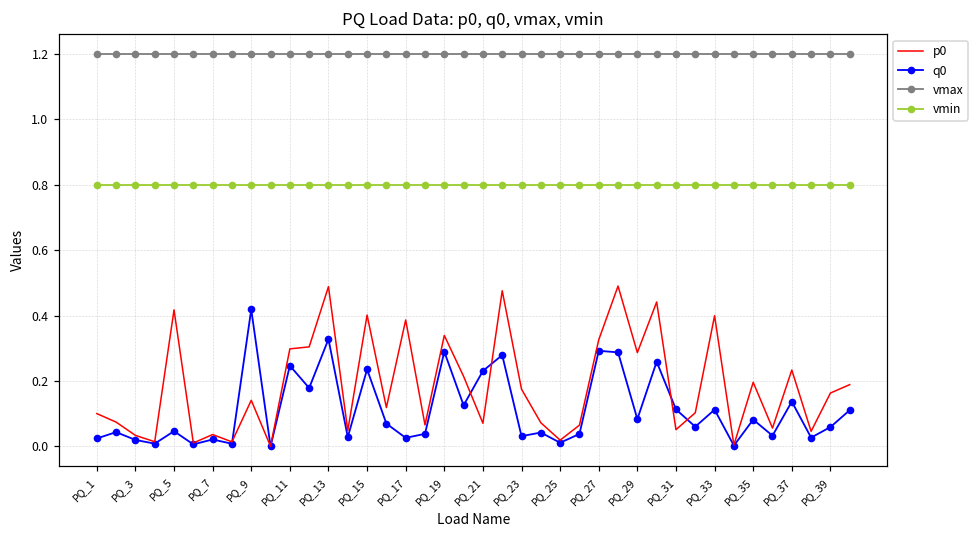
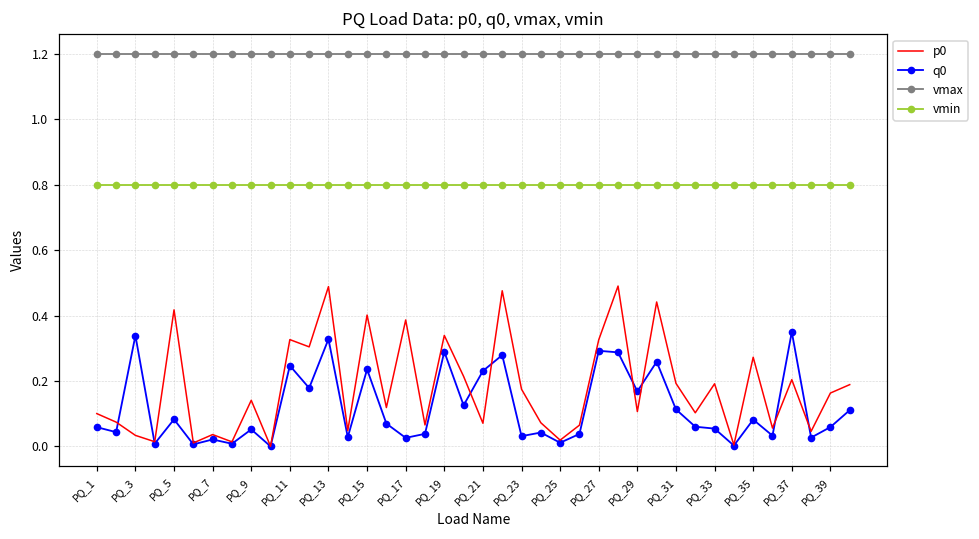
  {
    "p0": {
      "PQ_1": 0.10,
      "PQ_3": 0.03,
      "PQ_5": 0.42,
      "PQ_7": 0.04,
      "PQ_9": 0.14,
-     "PQ_11": 0.30,
+     "PQ_11": 0.33,
      "PQ_13": 0.49,
      "PQ_15": 0.40,
      "PQ_17": 0.39,
      "PQ_19": 0.34,
      "PQ_21": 0.07,
      "PQ_23": 0.18,
      "PQ_27": 0.33,
-     "PQ_29": 0.29,
-     "PQ_31": 0.05,
-     "PQ_33": 0.40,
-     "PQ_35": 0.20,
-     "PQ_37": 0.23,
+     "PQ_29": 0.11,
+     "PQ_31": 0.19,
+     "PQ_33": 0.19,
+     "PQ_35": 0.27,
+     "PQ_37": 0.20,
      "PQ_39": 0.16
    },
    "q0": {
-     "PQ_1": 0.02,
-     "PQ_3": 0.02,
-     "PQ_5": 0.05,
+     "PQ_1": 0.06,
+     "PQ_3": 0.34,
+     "PQ_5": 0.08,
      "PQ_7": 0.02,
-     "PQ_9": 0.42,
+     "PQ_9": 0.05,
      "PQ_11": 0.25,
      "PQ_13": 0.33,
      "PQ_15": 0.24,
      "PQ_17": 0.03,
      "PQ_19": 0.29,
      "PQ_21": 0.23,
      "PQ_23": 0.03,
      "PQ_27": 0.29,
-     "PQ_29": 0.08,
+     "PQ_29": 0.17,
      "PQ_31": 0.11,
-     "PQ_33": 0.11,
+     "PQ_33": 0.05,
      "PQ_35": 0.08,
-     "PQ_37": 0.14,
+     "PQ_37": 0.35,
      "PQ_39": 0.06
    },
    "vmax": {
      "PQ_1": 1.20,
      "PQ_3": 1.20,
      "PQ_5": 1.20,
      "PQ_7": 1.20,
      "PQ_9": 1.20,
      "PQ_11": 1.20,
      "PQ_13": 1.20,
      "PQ_15": 1.20,
      "PQ_17": 1.20,
      "PQ_19": 1.20,
      "PQ_21": 1.20,
      "PQ_23": 1.20,
      "PQ_25": 1.20,
      "PQ_27": 1.20,
      "PQ_29": 1.20,
      "PQ_31": 1.20,
      "PQ_33": 1.20,
      "PQ_35": 1.20,
      "PQ_37": 1.20,
      "PQ_39": 1.20
    },
    "vmin": {
      "PQ_1": 0.80,
      "PQ_3": 0.80,
      "PQ_5": 0.80,
      "PQ_7": 0.80,
      "PQ_9": 0.80,
      "PQ_11": 0.80,
      "PQ_13": 0.80,
      "PQ_15": 0.80,
      "PQ_17": 0.80,
      "PQ_19": 0.80,
      "PQ_21": 0.80,
      "PQ_23": 0.80,
      "PQ_25": 0.80,
      "PQ_27": 0.80,
      "PQ_29": 0.80,
      "PQ_31": 0.80,
      "PQ_33": 0.80,
      "PQ_35": 0.80,
      "PQ_37": 0.80,
      "PQ_39": 0.80
    }
  }
